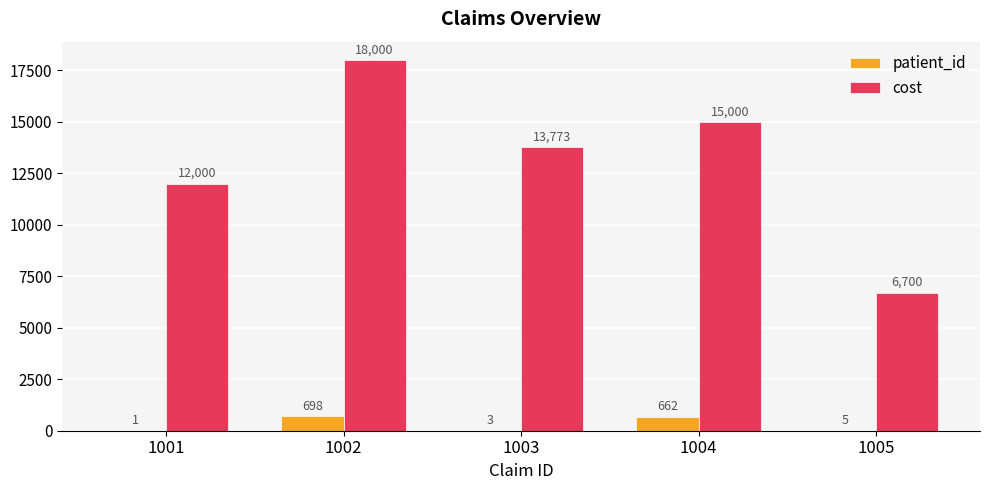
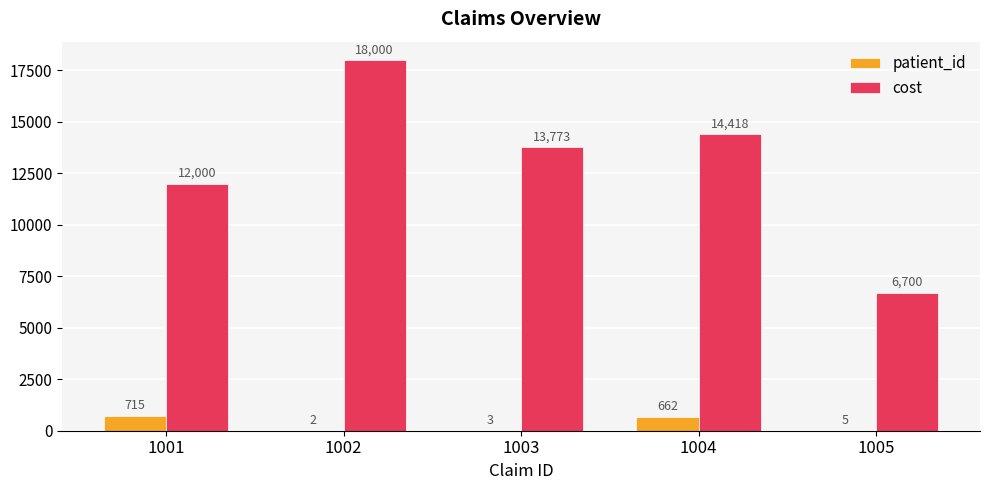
  {
    "patient_id": {
-     "1001": "1",
-     "1002": "698",
+     "1001": "715",
+     "1002": "2",
      "1003": "3",
      "1004": "662",
      "1005": "5"
    },
    "cost": {
      "1001": "12,000",
      "1002": "18,000",
      "1003": "13,773",
-     "1004": "15,000",
+     "1004": "14,418",
      "1005": "6,700"
    }
  }
